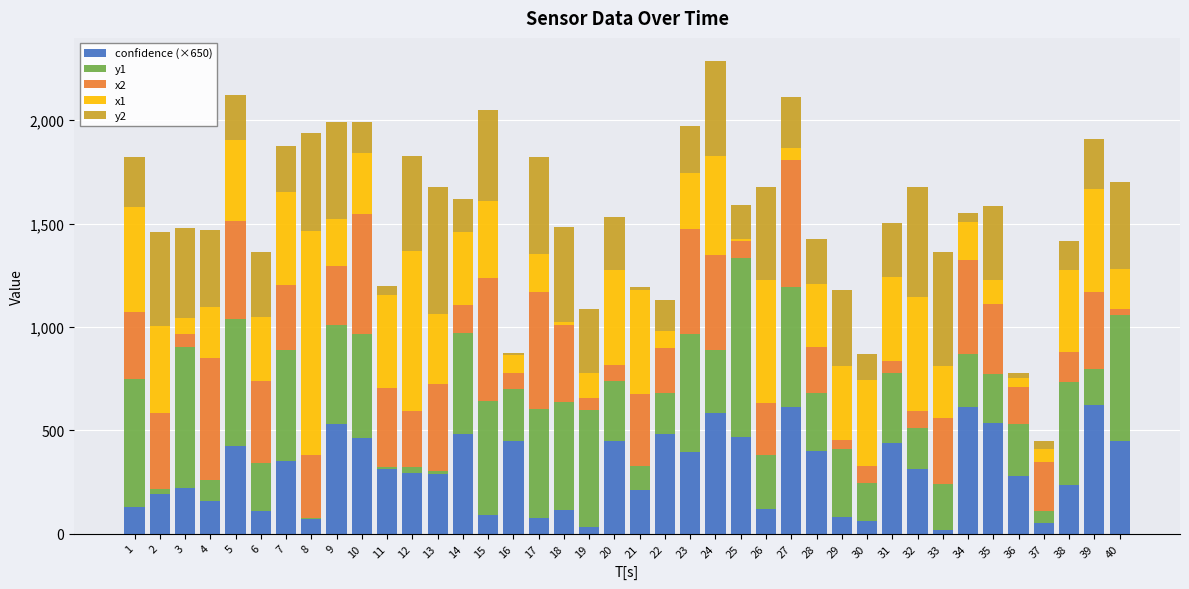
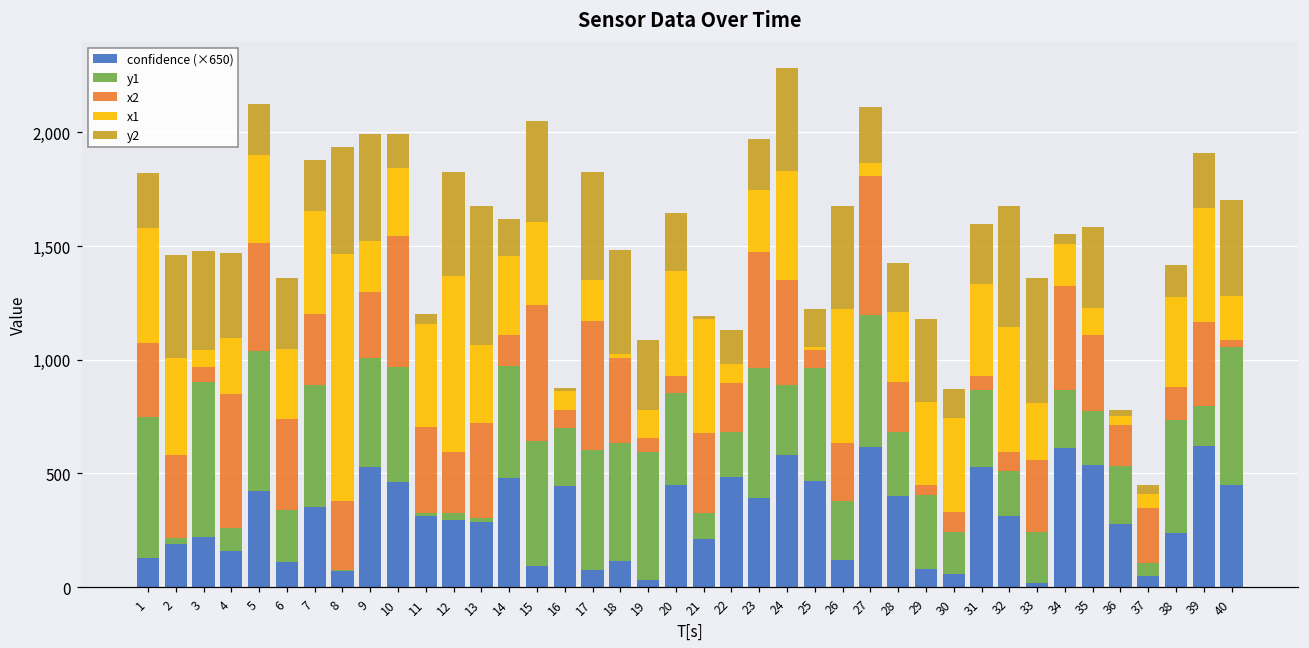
  {
    "confidence (×650)": {
      "1": "130",
      "2": "190",
      "3": "220",
      "4": "160",
      "5": "420",
      "6": "110",
      "7": "350",
      "8": "70",
      "9": "530",
      "10": "460",
      "11": "310",
      "12": "290",
      "13": "290",
      "14": "480",
      "15": "90",
      "16": "450",
      "17": "70",
      "18": "120",
      "19": "30",
      "20": "450",
      "21": "210",
      "22": "480",
      "23": "390",
      "24": "580",
      "25": "470",
      "26": "120",
      "27": "610",
      "28": "400",
      "29": "80",
      "30": "60",
-     "31": "440",
+     "31": "530",
      "32": "310",
      "33": "20",
      "34": "610",
      "35": "540",
      "36": "280",
      "37": "50",
      "38": "240",
      "39": "620",
      "40": "450"
    },
    "y1": {
      "1": "620",
      "2": "30",
      "3": "680",
      "4": "100",
      "5": "620",
      "6": "230",
      "7": "540",
      "9": "480",
      "10": "510",
      "12": "30",
      "13": "20",
      "14": "490",
      "15": "550",
      "16": "250",
      "17": "530",
      "18": "520",
      "19": "570",
-     "20": "290",
+     "20": "400",
      "21": "120",
      "22": "200",
      "23": "570",
      "24": "310",
-     "25": "870",
+     "25": "500",
      "26": "260",
      "27": "580",
      "28": "280",
      "29": "330",
      "30": "180",
      "31": "340",
      "32": "200",
      "33": "230",
      "34": "260",
      "35": "240",
      "36": "250",
      "37": "60",
      "38": "500",
      "39": "180",
      "40": "610"
    },
    "x1": {
      "1": "510",
      "2": "420",
      "3": "80",
      "4": "250",
      "5": "390",
      "6": "310",
      "7": "450",
      "8": "1,080",
      "9": "230",
      "10": "300",
      "11": "450",
      "12": "770",
      "13": "340",
      "14": "350",
      "15": "370",
      "16": "90",
      "17": "180",
      "18": "20",
      "19": "130",
      "20": "460",
      "21": "500",
      "22": "80",
      "23": "270",
      "24": "480",
      "26": "590",
      "27": "60",
      "28": "310",
      "29": "360",
      "30": "410",
      "31": "410",
      "32": "550",
      "33": "250",
      "34": "180",
      "35": "120",
      "36": "40",
      "37": "60",
      "38": "400",
      "39": "500",
      "40": "200"
    }
  }
